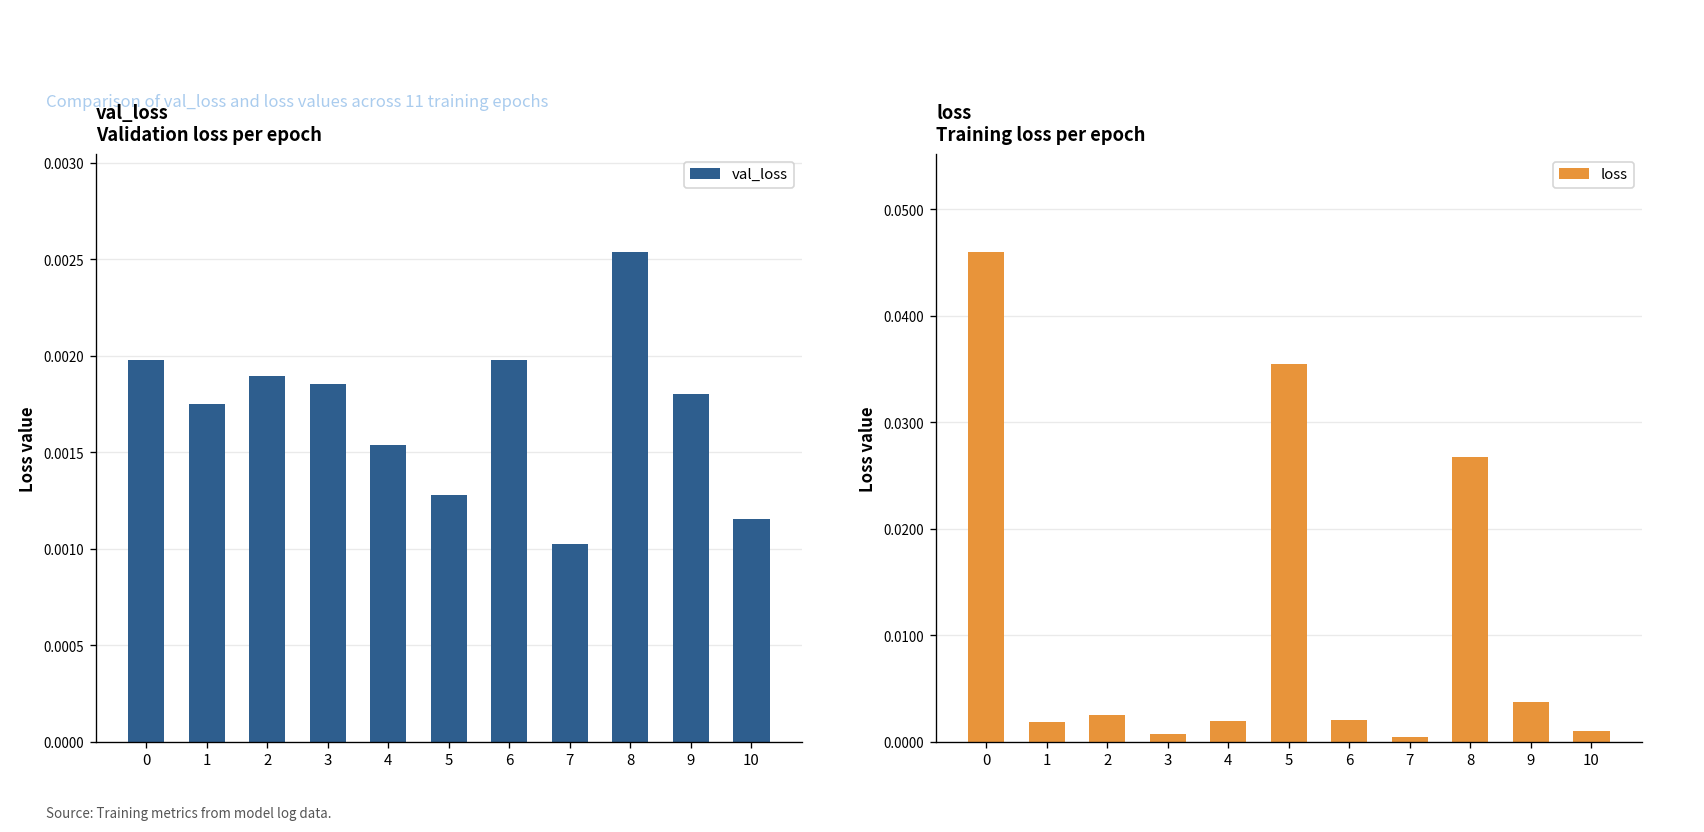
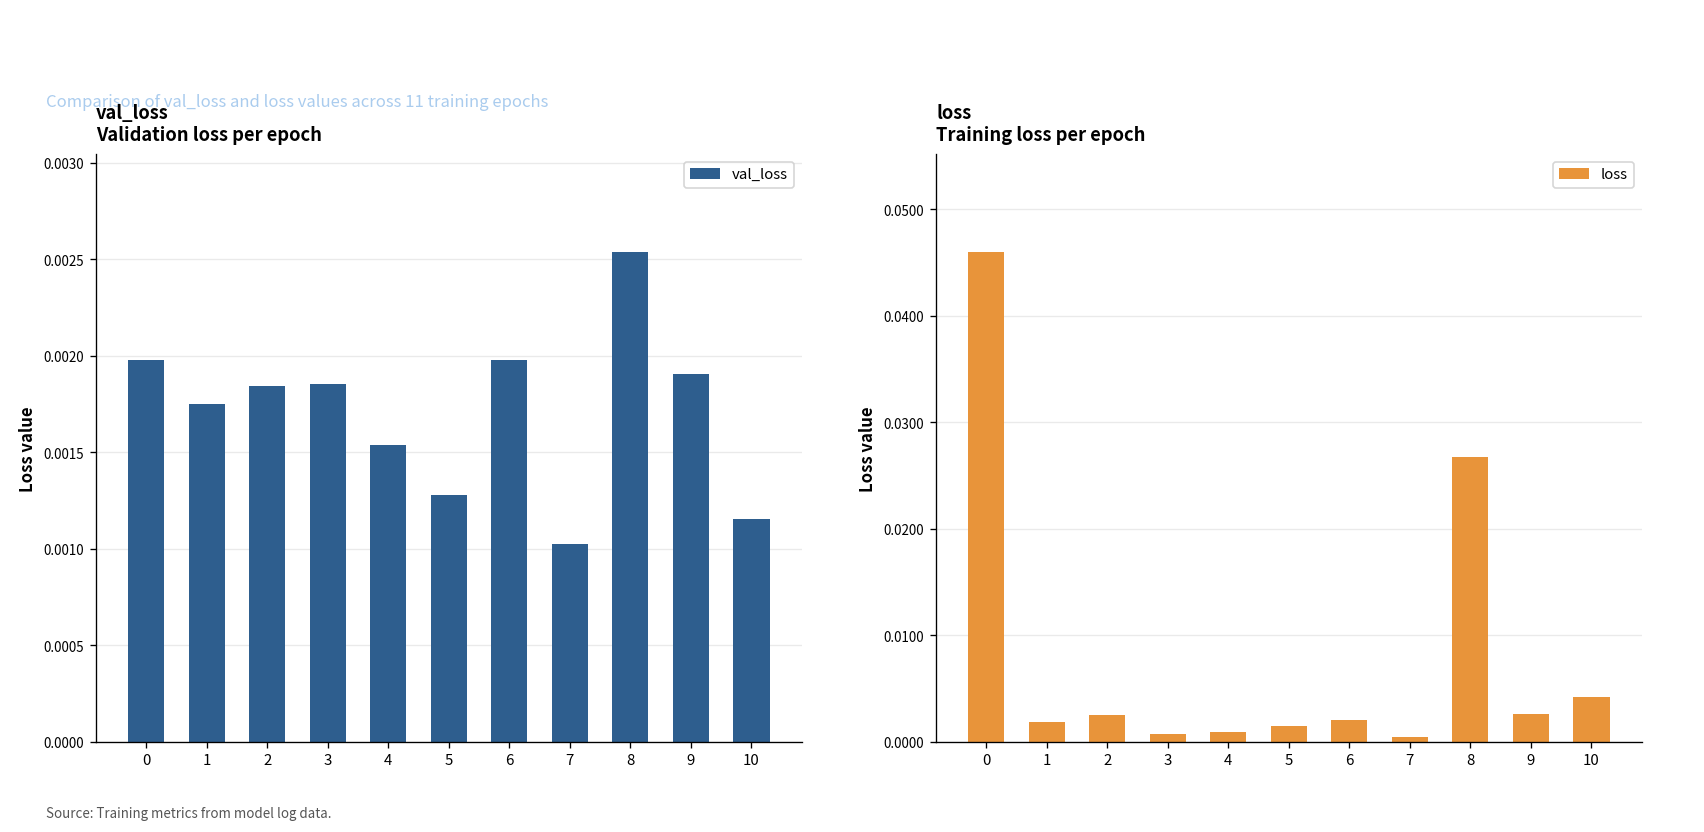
  {
    "val_loss Validation loss per epoch": {
      "0": 0.00198,
      "1": 0.00175,
-     "2": 0.00190,
+     "2": 0.00184,
      "3": 0.00186,
      "4": 0.00154,
      "5": 0.00128,
      "6": 0.00198,
      "7": 0.00103,
      "8": 0.00254,
-     "9": 0.00180,
+     "9": 0.00191,
      "10": 0.00116
    },
    "loss Training loss per epoch": {
      "0": 0.046,
      "1": 0.002,
      "2": 0.003,
      "3": 0.001,
-     "4": 0.002,
-     "5": 0.035,
+     "4": 0.001,
+     "5": 0.001,
      "6": 0.002,
      "7": 0.000,
      "8": 0.027,
-     "9": 0.004,
-     "10": 0.001
+     "9": 0.003,
+     "10": 0.004
    }
  }
